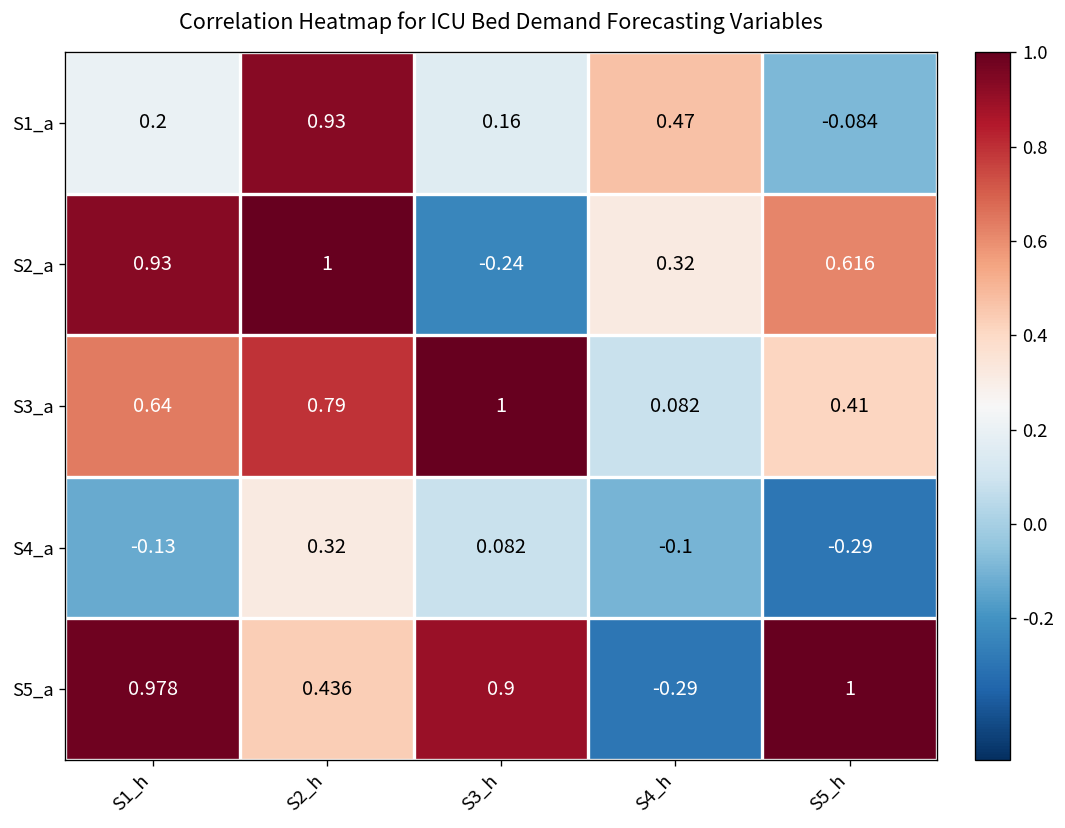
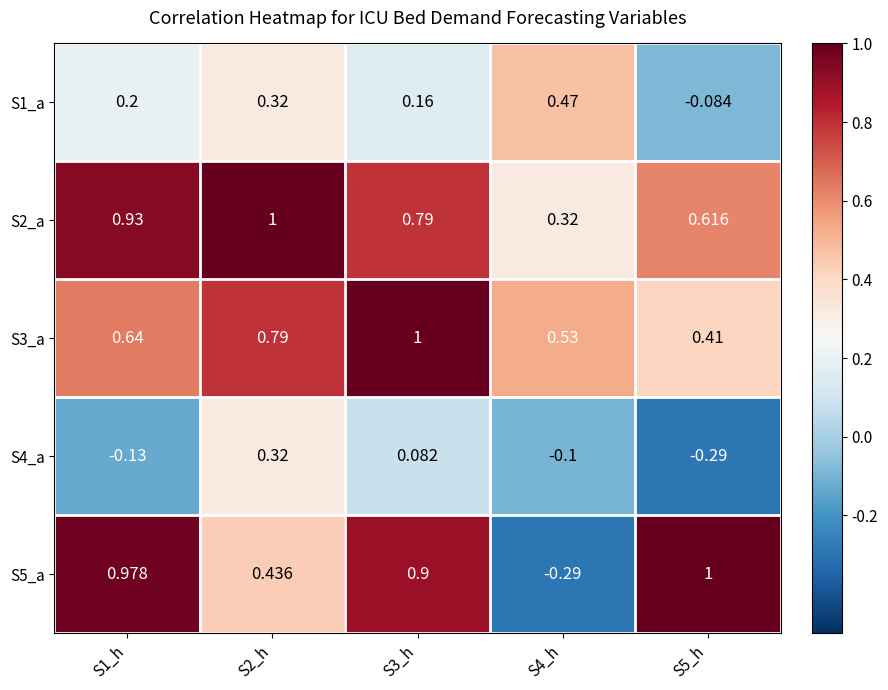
  {
    "S1_a": {
      "S1_h": 0.2,
-     "S2_h": 0.93,
+     "S2_h": 0.32,
      "S3_h": 0.16,
      "S4_h": 0.47,
      "S5_h": -0.084
    },
    "S2_a": {
      "S1_h": 0.93,
      "S2_h": 1,
-     "S3_h": -0.24,
+     "S3_h": 0.79,
      "S4_h": 0.32,
      "S5_h": 0.616
    },
    "S3_a": {
      "S1_h": 0.64,
      "S2_h": 0.79,
      "S3_h": 1,
-     "S4_h": 0.082,
+     "S4_h": 0.53,
      "S5_h": 0.41
    },
    "S4_a": {
      "S1_h": -0.13,
      "S2_h": 0.32,
      "S3_h": 0.082,
      "S4_h": -0.1,
      "S5_h": -0.29
    },
    "S5_a": {
      "S1_h": 0.978,
      "S2_h": 0.436,
      "S3_h": 0.9,
      "S4_h": -0.29,
      "S5_h": 1
    }
  }
